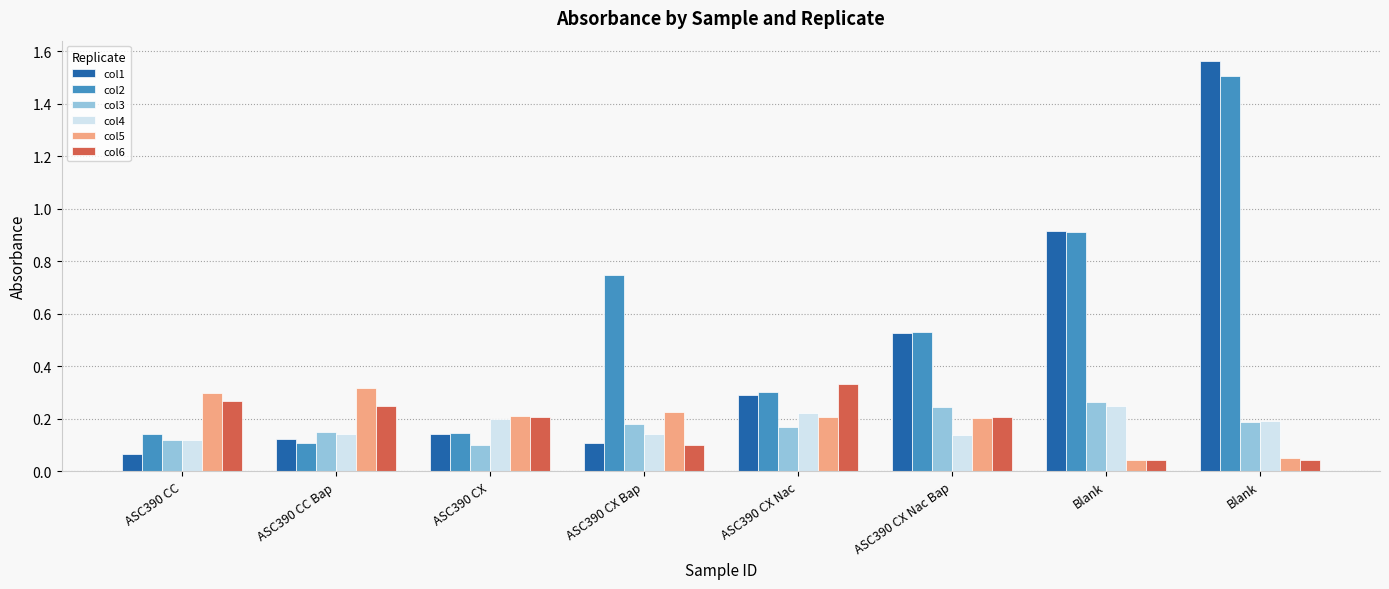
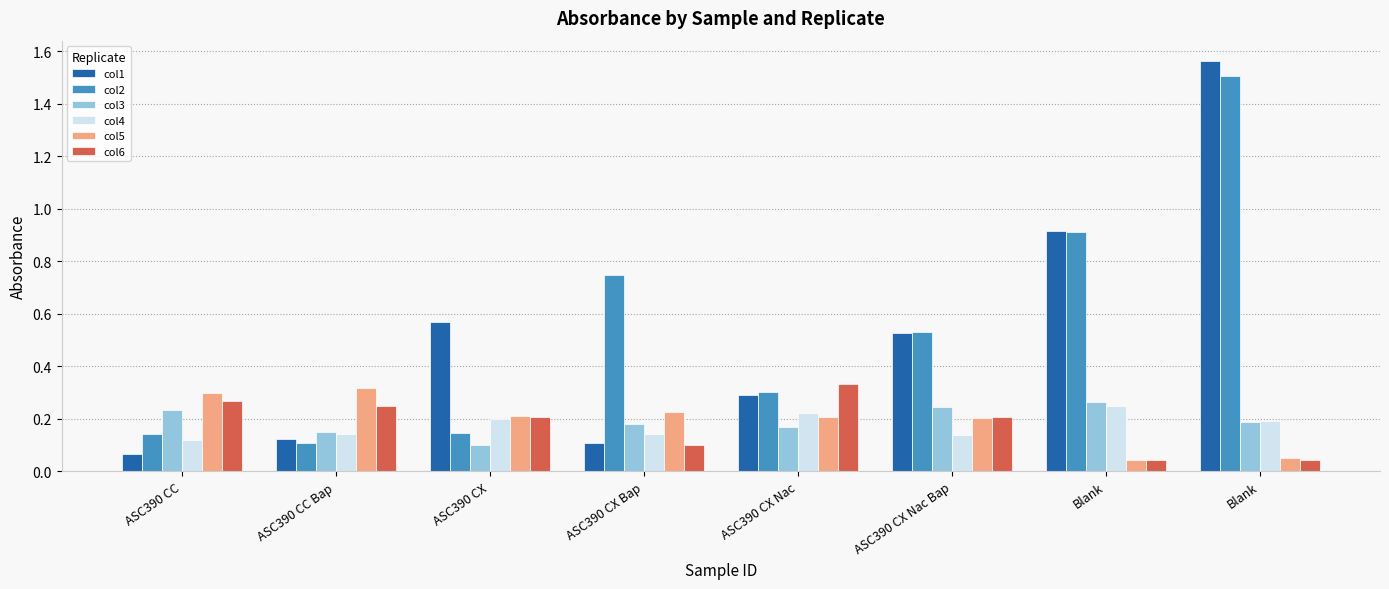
  {
    "col1": {
      "ASC390 CC": 0.07,
      "ASC390 CC Bap": 0.12,
-     "ASC390 CX": 0.14,
+     "ASC390 CX": 0.57,
      "ASC390 CX Bap": 0.11,
      "ASC390 CX Nac": 0.29,
      "ASC390 CX Nac Bap": 0.53
    },
    "col2": {
      "ASC390 CC": 0.14,
      "ASC390 CC Bap": 0.11,
      "ASC390 CX": 0.15,
      "ASC390 CX Bap": 0.75,
      "ASC390 CX Nac": 0.30,
      "ASC390 CX Nac Bap": 0.53
    },
    "col3": {
-     "ASC390 CC": 0.12,
+     "ASC390 CC": 0.24,
      "ASC390 CC Bap": 0.15,
      "ASC390 CX": 0.10,
      "ASC390 CX Bap": 0.18,
      "ASC390 CX Nac": 0.17,
      "ASC390 CX Nac Bap": 0.25
    },
    "col4": {
      "ASC390 CC": 0.12,
      "ASC390 CC Bap": 0.14,
      "ASC390 CX": 0.20,
      "ASC390 CX Bap": 0.14,
      "ASC390 CX Nac": 0.22,
      "ASC390 CX Nac Bap": 0.14
    },
    "col5": {
      "ASC390 CC": 0.30,
      "ASC390 CC Bap": 0.32,
      "ASC390 CX": 0.21,
      "ASC390 CX Bap": 0.23,
      "ASC390 CX Nac": 0.21,
      "ASC390 CX Nac Bap": 0.20
    },
    "col6": {
      "ASC390 CC": 0.27,
      "ASC390 CC Bap": 0.25,
      "ASC390 CX": 0.21,
      "ASC390 CX Bap": 0.10,
      "ASC390 CX Nac": 0.33,
      "ASC390 CX Nac Bap": 0.21
    }
  }
